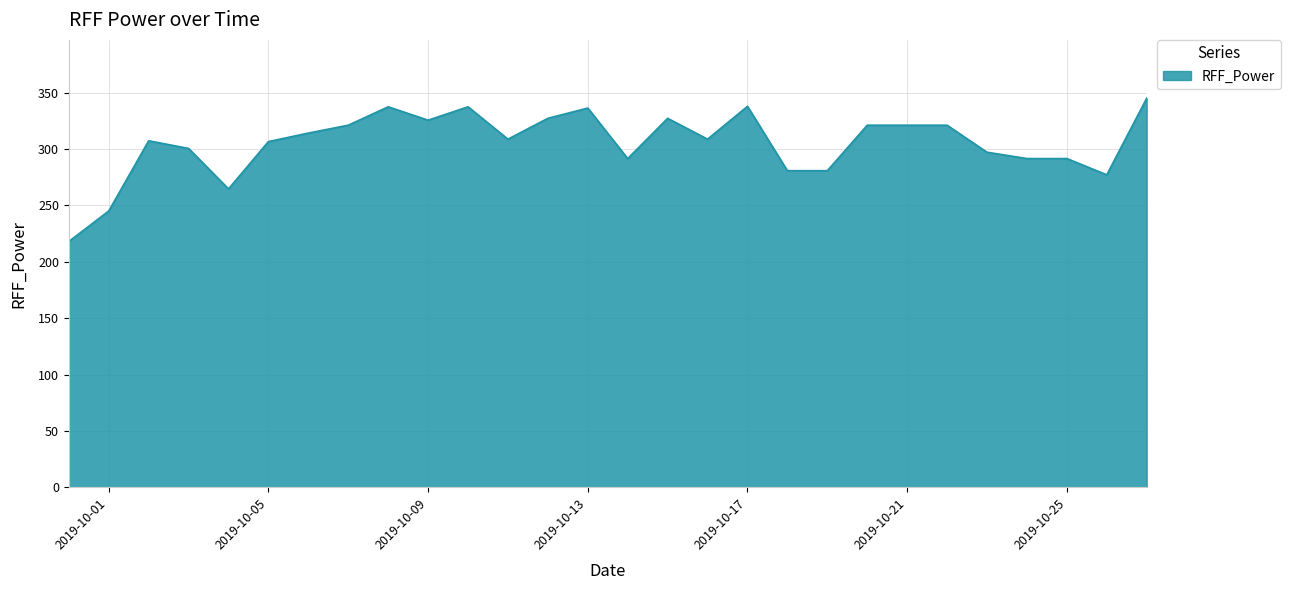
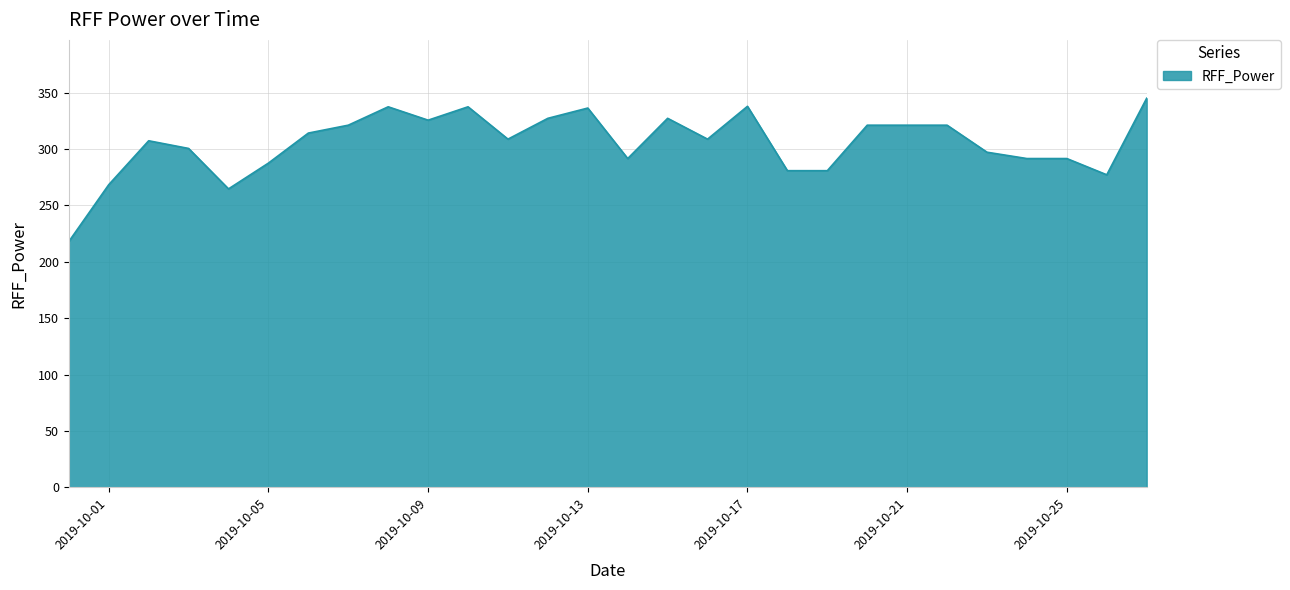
  {
-   "2019-10-01": 245,
-   "2019-10-05": 307,
+   "2019-10-01": 268,
+   "2019-10-05": 287,
    "2019-10-09": 326,
    "2019-10-13": 336,
    "2019-10-17": 338,
    "2019-10-21": 321,
    "2019-10-25": 291
  }
